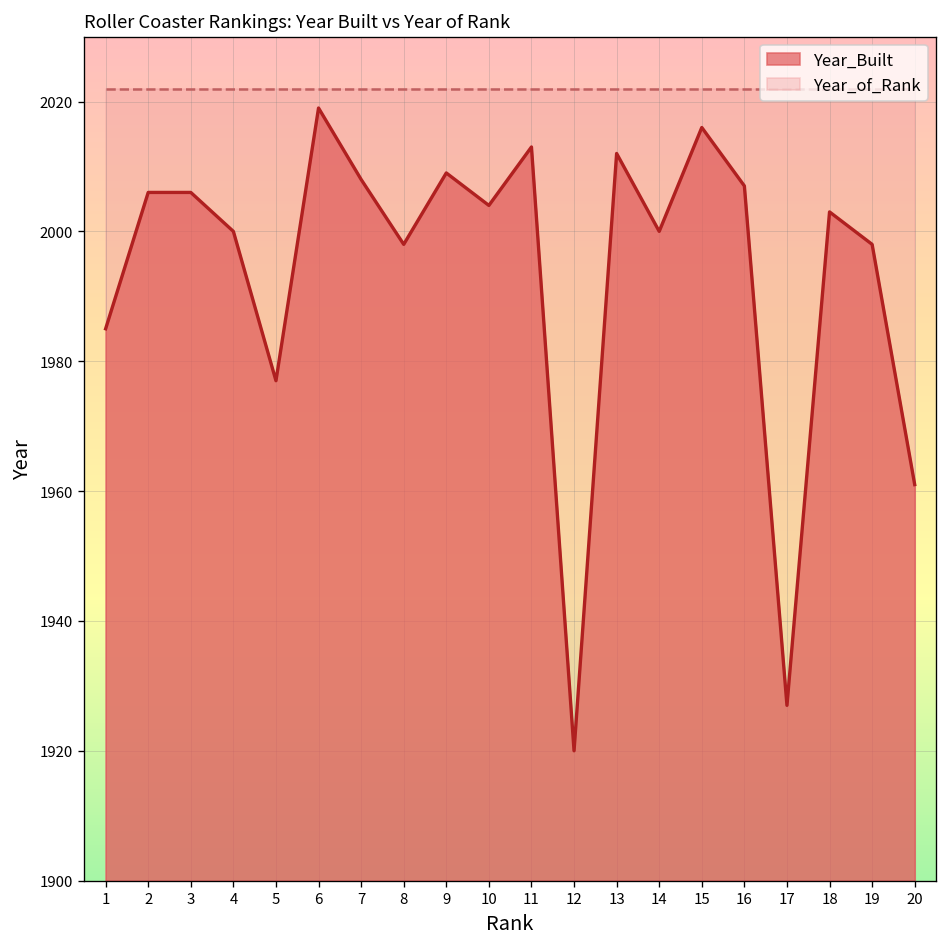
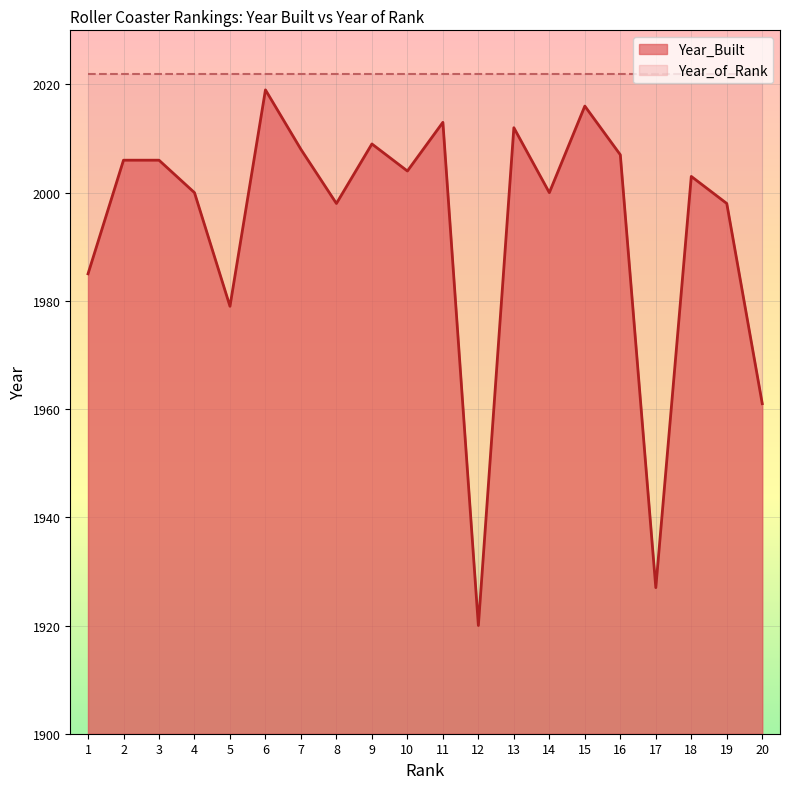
  {
    "Year_Built": {
      "1": 1985,
      "2": 2006,
      "3": 2006,
      "4": 2000,
-     "5": 1977,
+     "5": 1979,
      "6": 2019,
      "7": 2008,
      "8": 1998,
      "9": 2009,
      "10": 2004,
      "11": 2013,
      "12": 1920,
      "13": 2012,
      "14": 2000,
      "15": 2016,
      "16": 2007,
      "17": 1927,
      "18": 2003,
      "19": 1998,
      "20": 1961
    },
    "Year_of_Rank": {
      "1": 2022,
      "2": 2022,
      "3": 2022,
      "4": 2022,
      "5": 2022,
      "6": 2022,
      "7": 2022,
      "8": 2022,
      "9": 2022,
      "10": 2022,
      "11": 2022,
      "12": 2022,
      "13": 2022,
      "14": 2022,
      "15": 2022,
      "16": 2022
    }
  }
